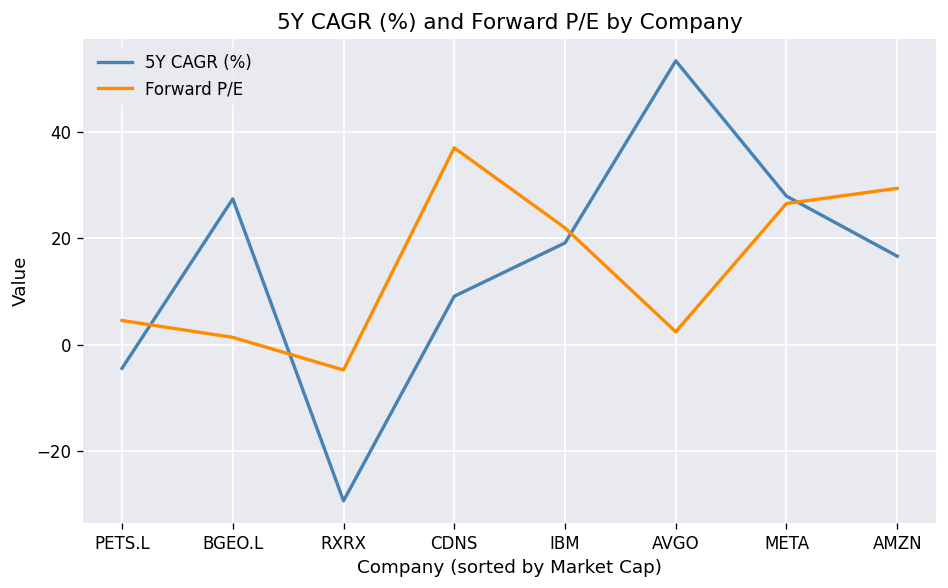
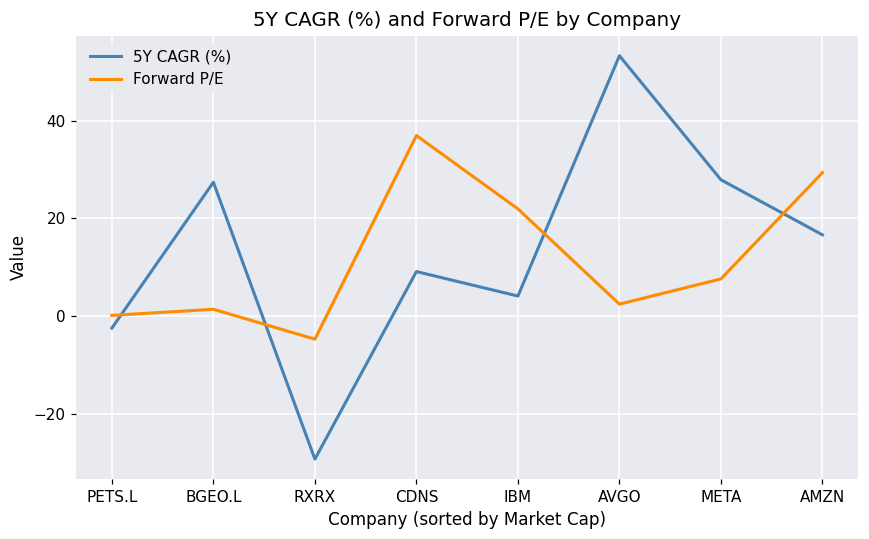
  {
    "5Y CAGR (%)": {
-     "PETS.L": -4,
+     "PETS.L": -2,
      "BGEO.L": 27,
      "RXRX": -29,
      "CDNS": 9,
-     "IBM": 19,
+     "IBM": 4,
      "AVGO": 53,
      "META": 28,
      "AMZN": 17
    },
    "Forward P/E": {
-     "PETS.L": 5,
+     "PETS.L": 0,
      "BGEO.L": 1,
      "RXRX": -5,
      "CDNS": 37,
      "IBM": 22,
      "AVGO": 2,
-     "META": 27,
+     "META": 8,
      "AMZN": 29
    }
  }
